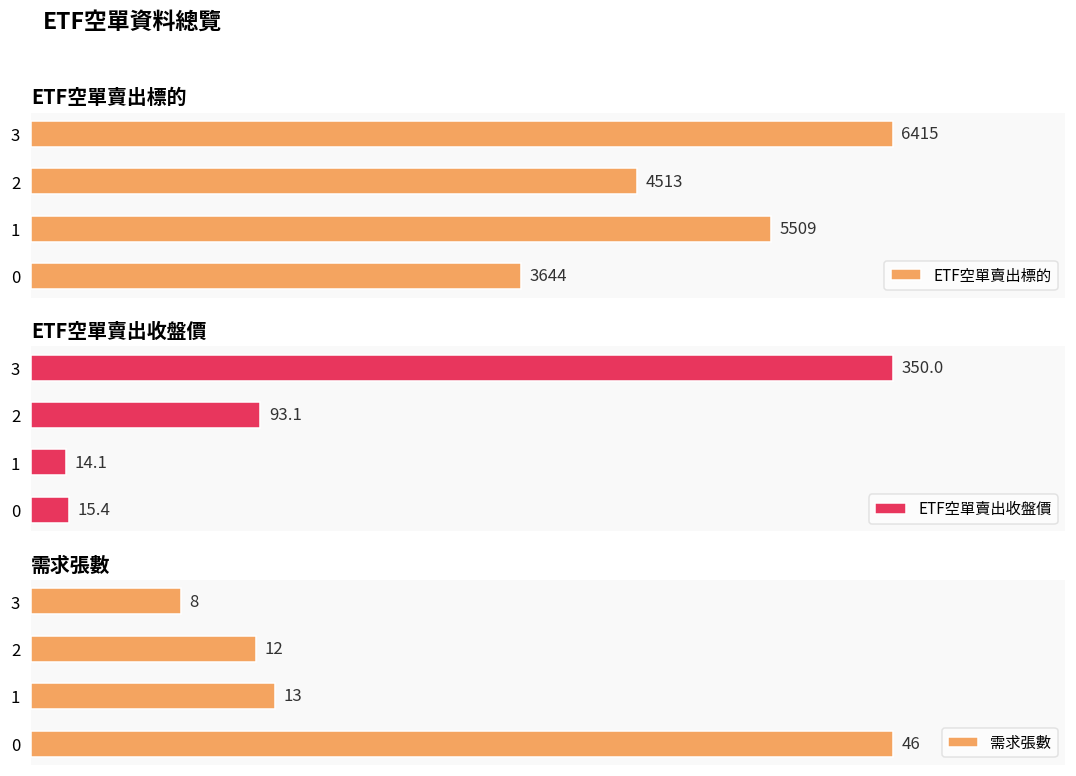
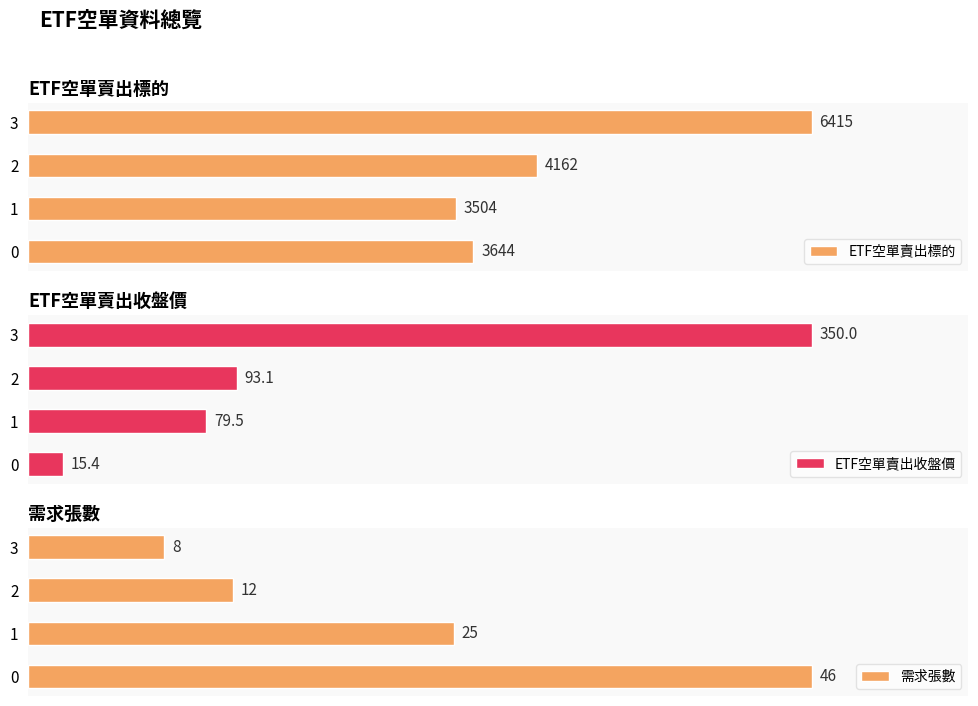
  {
    "ETF空單賣出標的": {
      "3": 6415,
-     "2": 4513,
-     "1": 5509,
+     "2": 4162,
+     "1": 3504,
      "0": 3644
    },
    "ETF空單賣出收盤價": {
      "3": 350.0,
      "2": 93.1,
-     "1": 14.1,
+     "1": 79.5,
      "0": 15.4
    },
    "需求張數": {
      "3": 8,
      "2": 12,
-     "1": 13,
+     "1": 25,
      "0": 46
    }
  }
